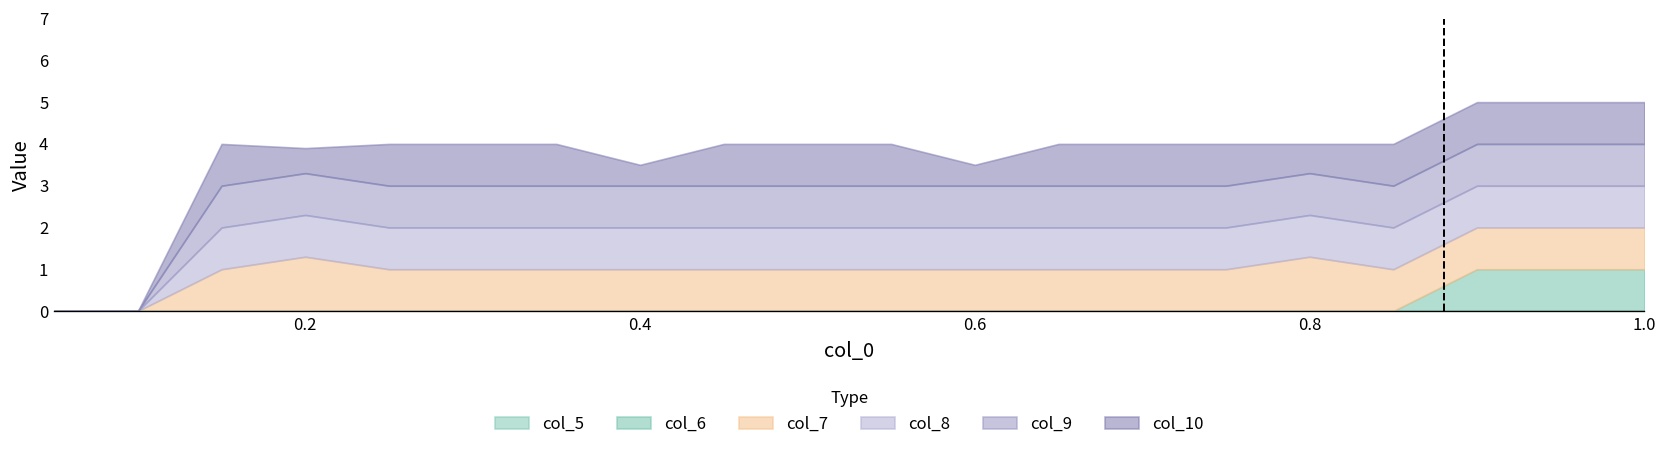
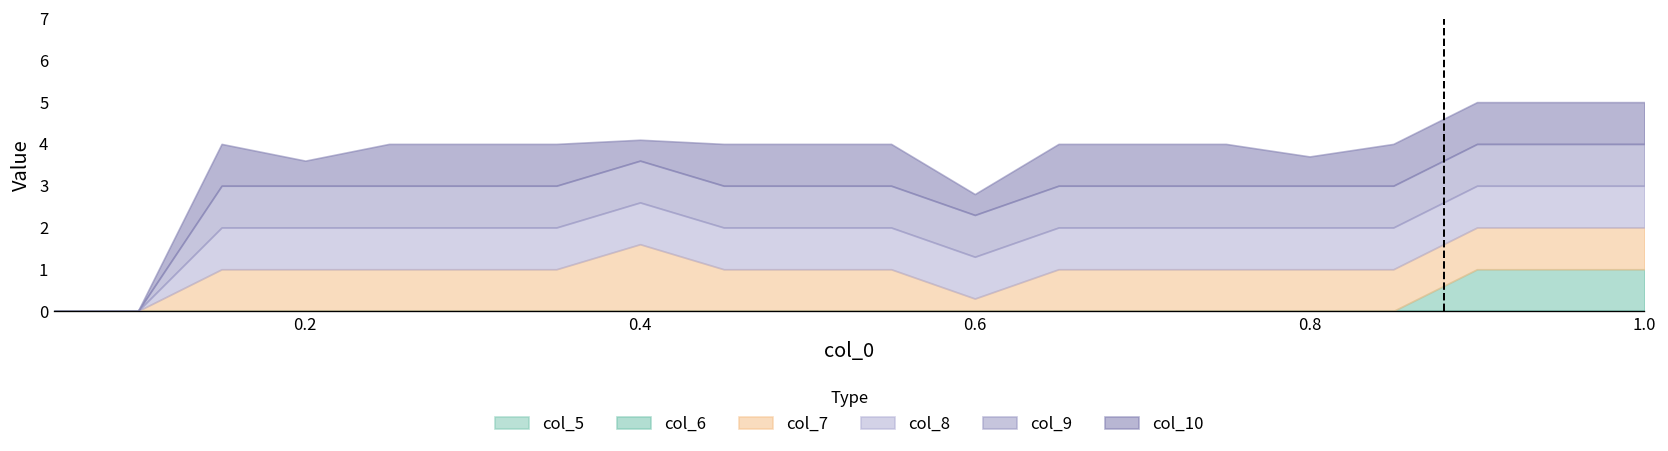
  {
    "col_7": {
-     "0.2": 1.3,
-     "0.4": 1.0,
-     "0.6": 1.0,
-     "0.8": 1.3,
+     "0.2": 1.0,
+     "0.4": 1.6,
+     "0.6": 0.3,
+     "0.8": 1.0,
      "1.0": 1.0
    }
  }
